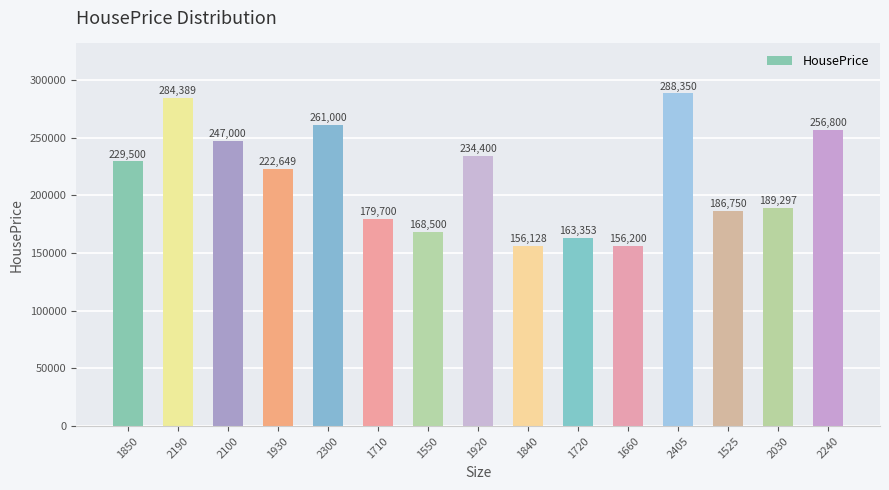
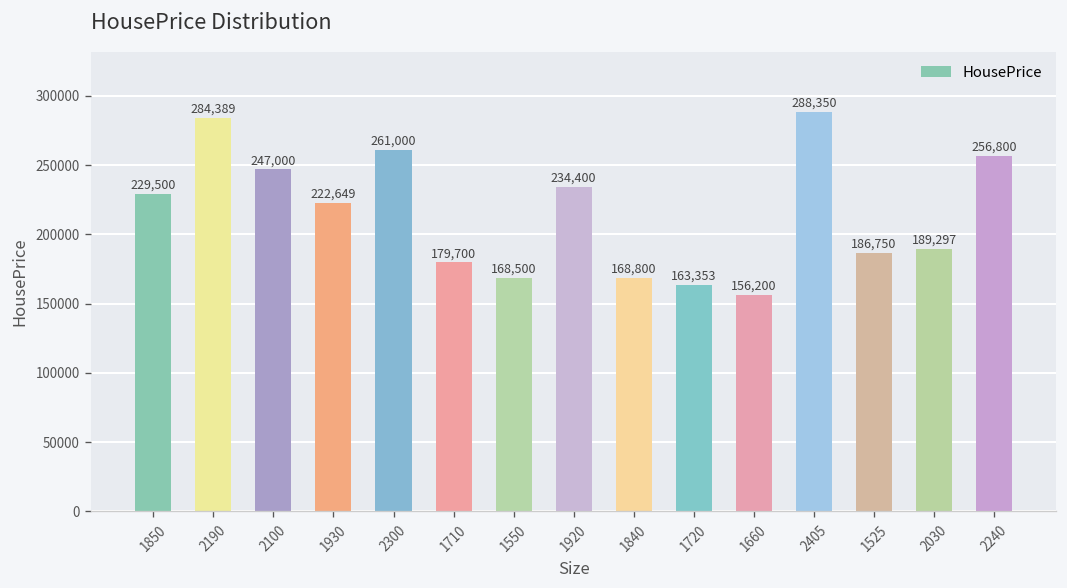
  {
    "1850": "229,500",
    "2190": "284,389",
    "2100": "247,000",
    "1930": "222,649",
    "2300": "261,000",
    "1710": "179,700",
    "1550": "168,500",
    "1920": "234,400",
-   "1840": "156,128",
+   "1840": "168,800",
    "1720": "163,353",
    "1660": "156,200",
    "2405": "288,350",
    "1525": "186,750",
    "2030": "189,297",
    "2240": "256,800"
  }
